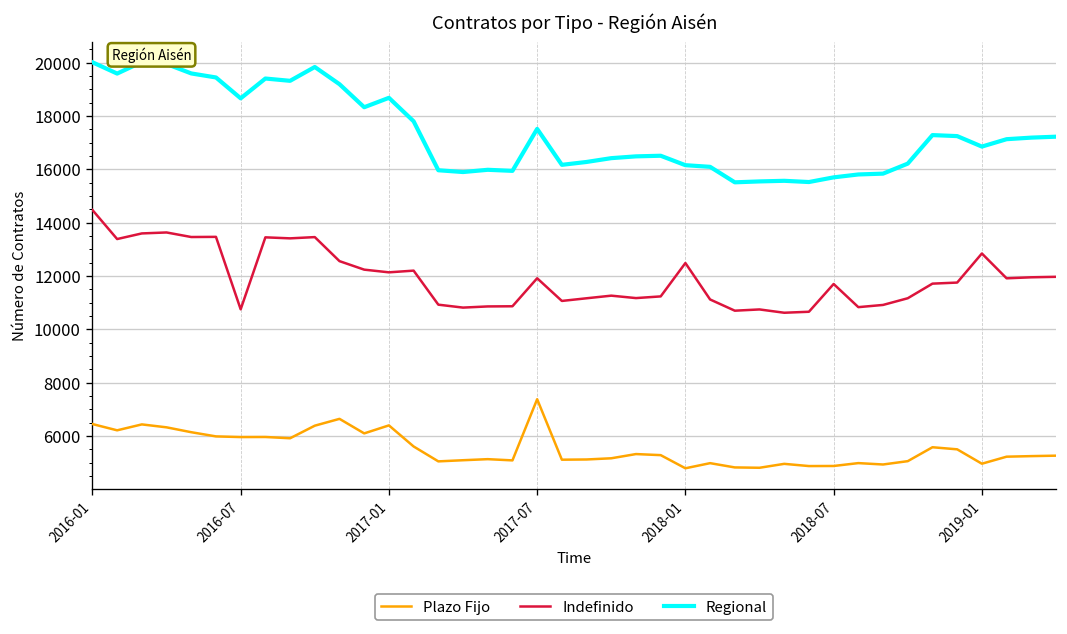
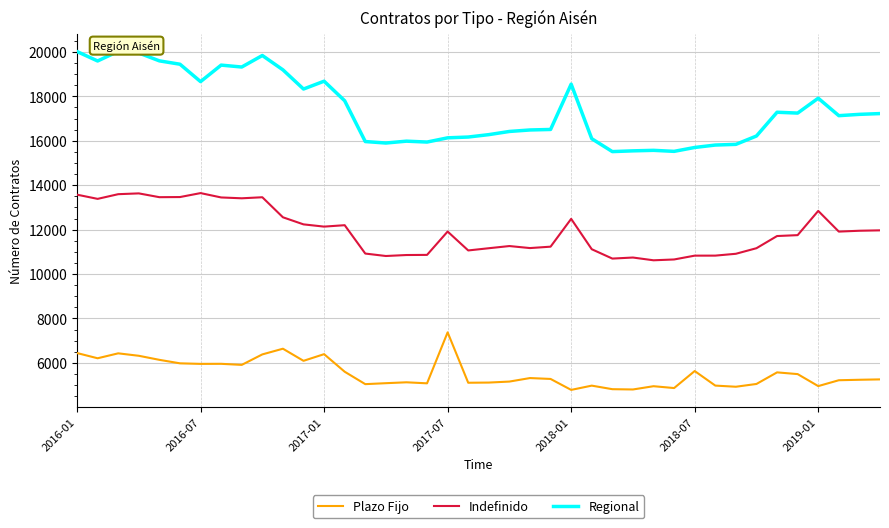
  {
    "Plazo Fijo": {
      "2016-01": 6400,
      "2016-07": 6000,
      "2017-01": 6400,
      "2017-07": 7400,
      "2018-01": 4800,
-     "2018-07": 4900,
+     "2018-07": 5600,
      "2019-01": 5000
    },
    "Indefinido": {
-     "2016-01": 14500,
-     "2016-07": 10700,
+     "2016-01": 13600,
+     "2016-07": 13600,
      "2017-01": 12100,
      "2017-07": 11900,
      "2018-01": 12500,
-     "2018-07": 11700,
+     "2018-07": 10800,
      "2019-01": 12800
    },
    "Regional": {
      "2016-01": 20000,
      "2016-07": 18700,
      "2017-01": 18700,
-     "2017-07": 17500,
-     "2018-01": 16200,
+     "2017-07": 16100,
+     "2018-01": 18500,
      "2018-07": 15700,
-     "2019-01": 16900
+     "2019-01": 17900
    }
  }
